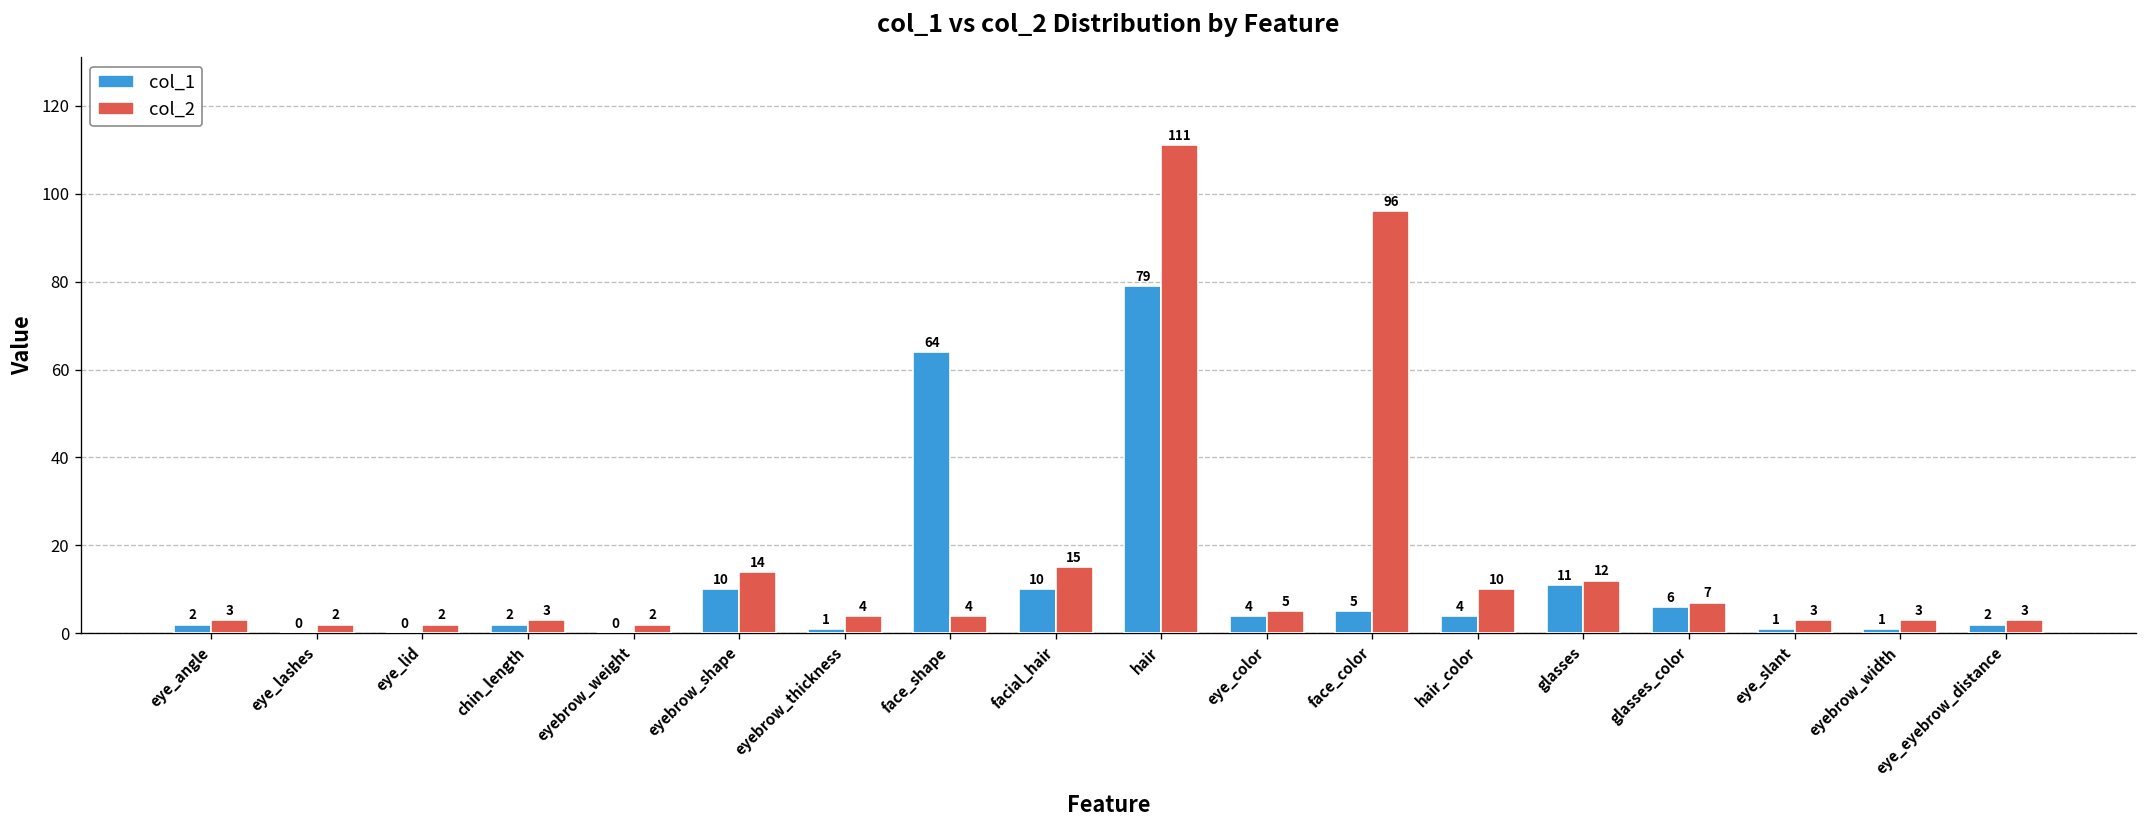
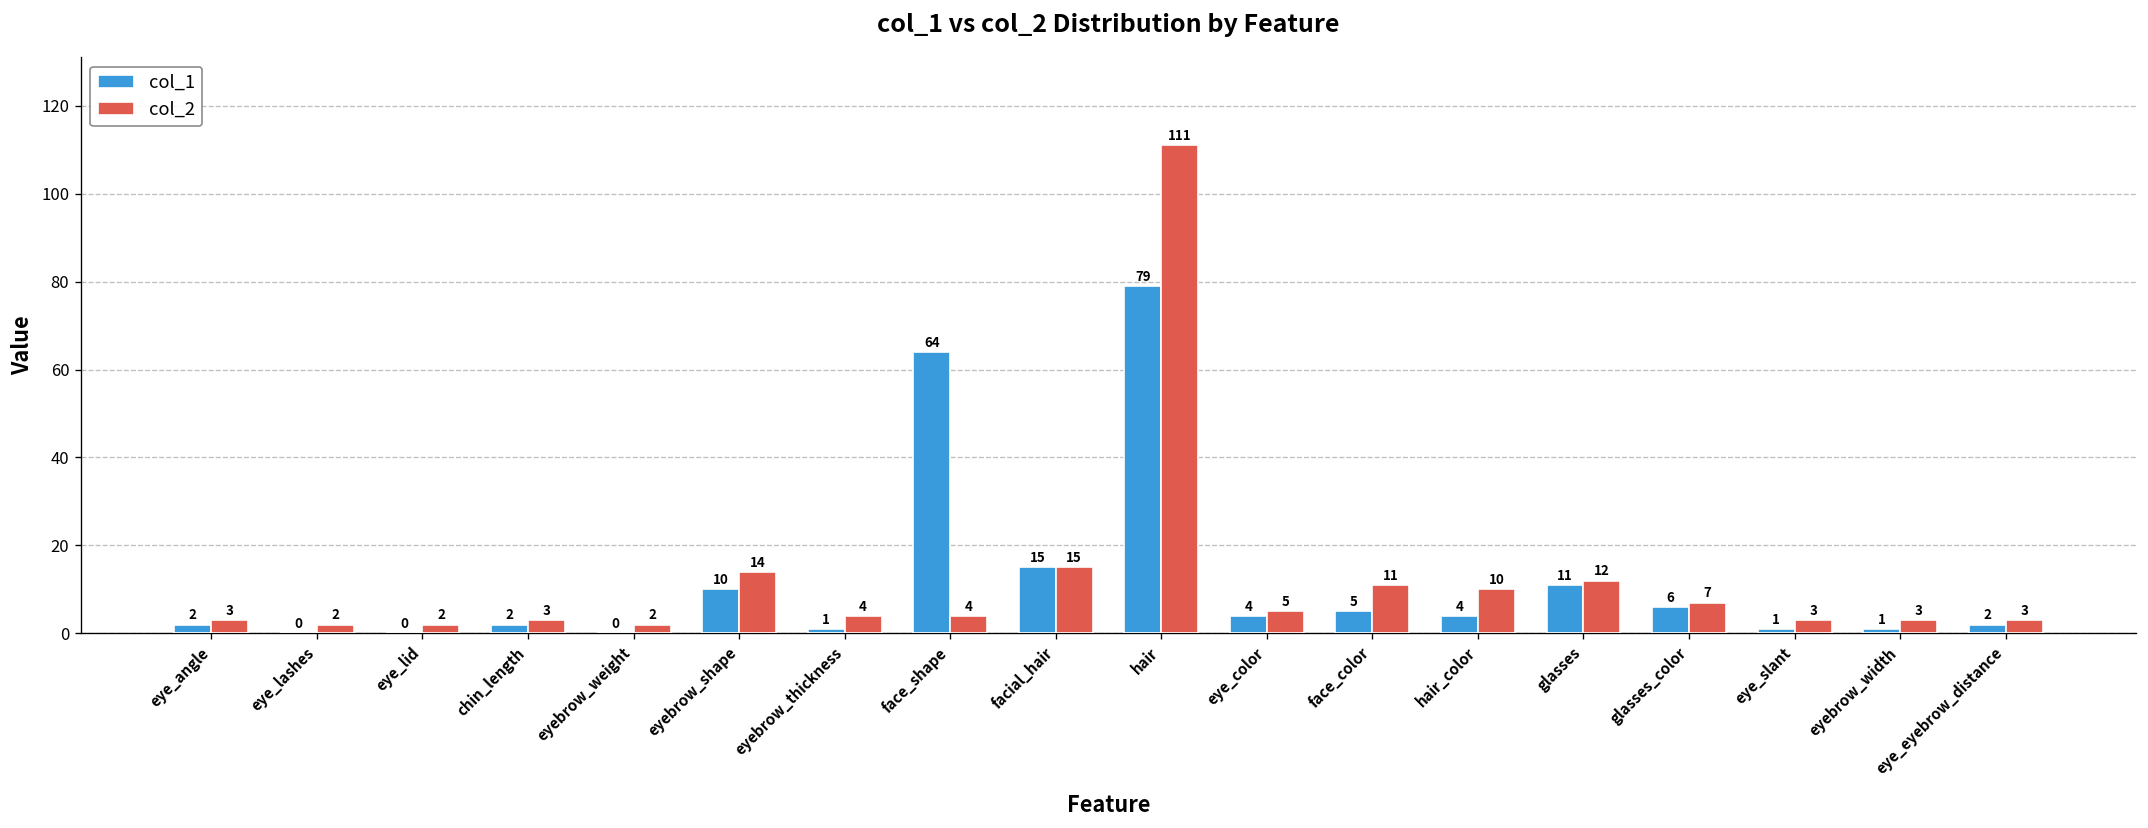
  {
    "col_1": {
      "eye_angle": 2,
      "eye_lashes": 0,
      "eye_lid": 0,
      "chin_length": 2,
      "eyebrow_weight": 0,
      "eyebrow_shape": 10,
      "eyebrow_thickness": 1,
      "face_shape": 64,
-     "facial_hair": 10,
+     "facial_hair": 15,
      "hair": 79,
      "eye_color": 4,
      "face_color": 5,
      "hair_color": 4,
      "glasses": 11,
      "glasses_color": 6,
      "eye_slant": 1,
      "eyebrow_width": 1,
      "eye_eyebrow_distance": 2
    },
    "col_2": {
      "eye_angle": 3,
      "eye_lashes": 2,
      "eye_lid": 2,
      "chin_length": 3,
      "eyebrow_weight": 2,
      "eyebrow_shape": 14,
      "eyebrow_thickness": 4,
      "face_shape": 4,
      "facial_hair": 15,
      "hair": 111,
      "eye_color": 5,
-     "face_color": 96,
+     "face_color": 11,
      "hair_color": 10,
      "glasses": 12,
      "glasses_color": 7,
      "eye_slant": 3,
      "eyebrow_width": 3,
      "eye_eyebrow_distance": 3
    }
  }
